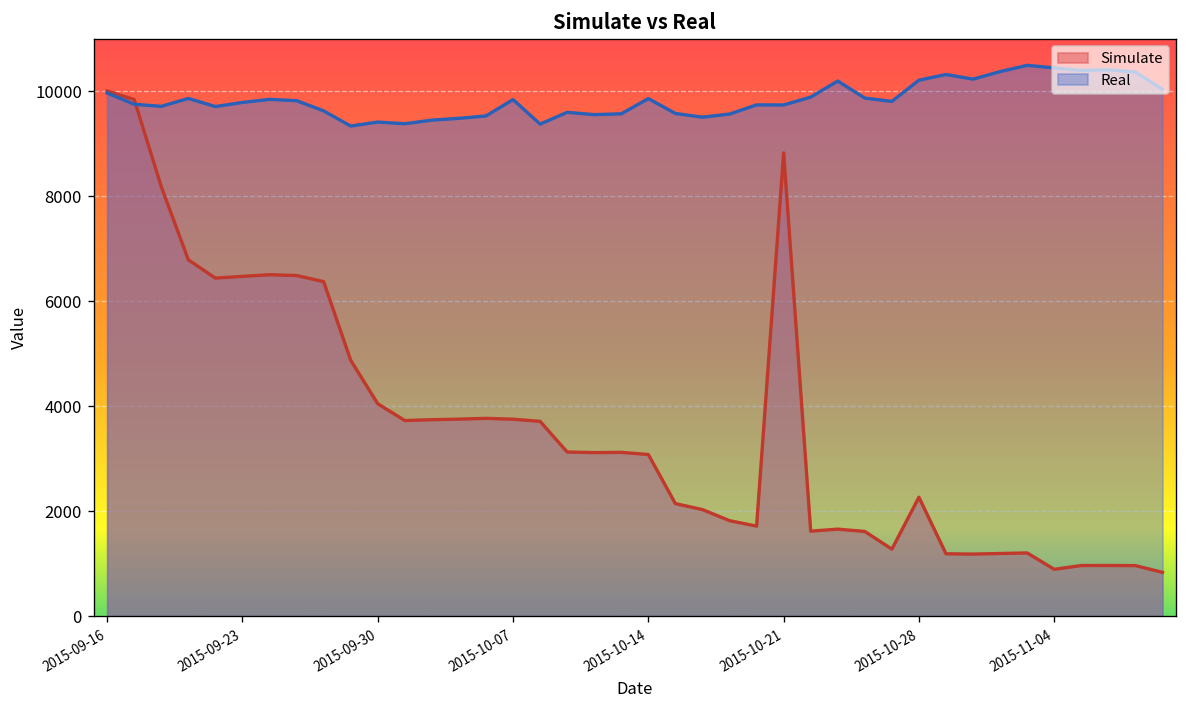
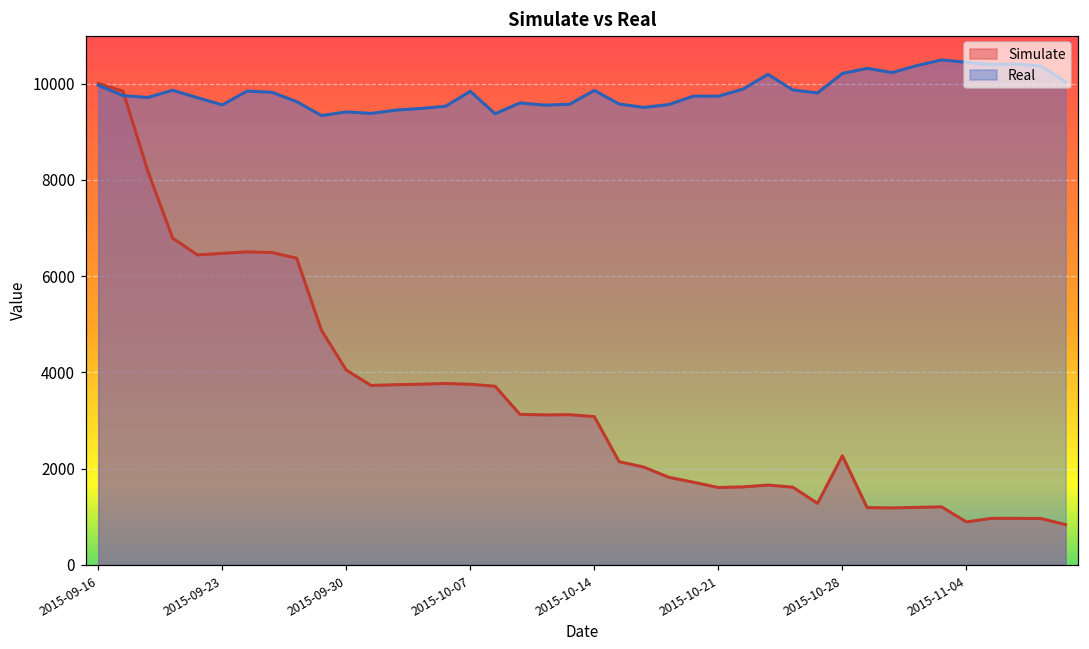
  {
    "Simulate": {
      "2015-09-23": 6500,
      "2015-09-30": 4000,
      "2015-10-07": 3800,
      "2015-10-14": 3100,
-     "2015-10-21": 8800,
+     "2015-10-21": 1600,
      "2015-10-28": 2300,
      "2015-11-04": 900
    },
    "Real": {
-     "2015-09-23": 9800,
+     "2015-09-23": 9600,
      "2015-09-30": 9400,
      "2015-10-07": 9800,
      "2015-10-14": 9900,
      "2015-10-21": 9700,
      "2015-10-28": 10200
    }
  }
